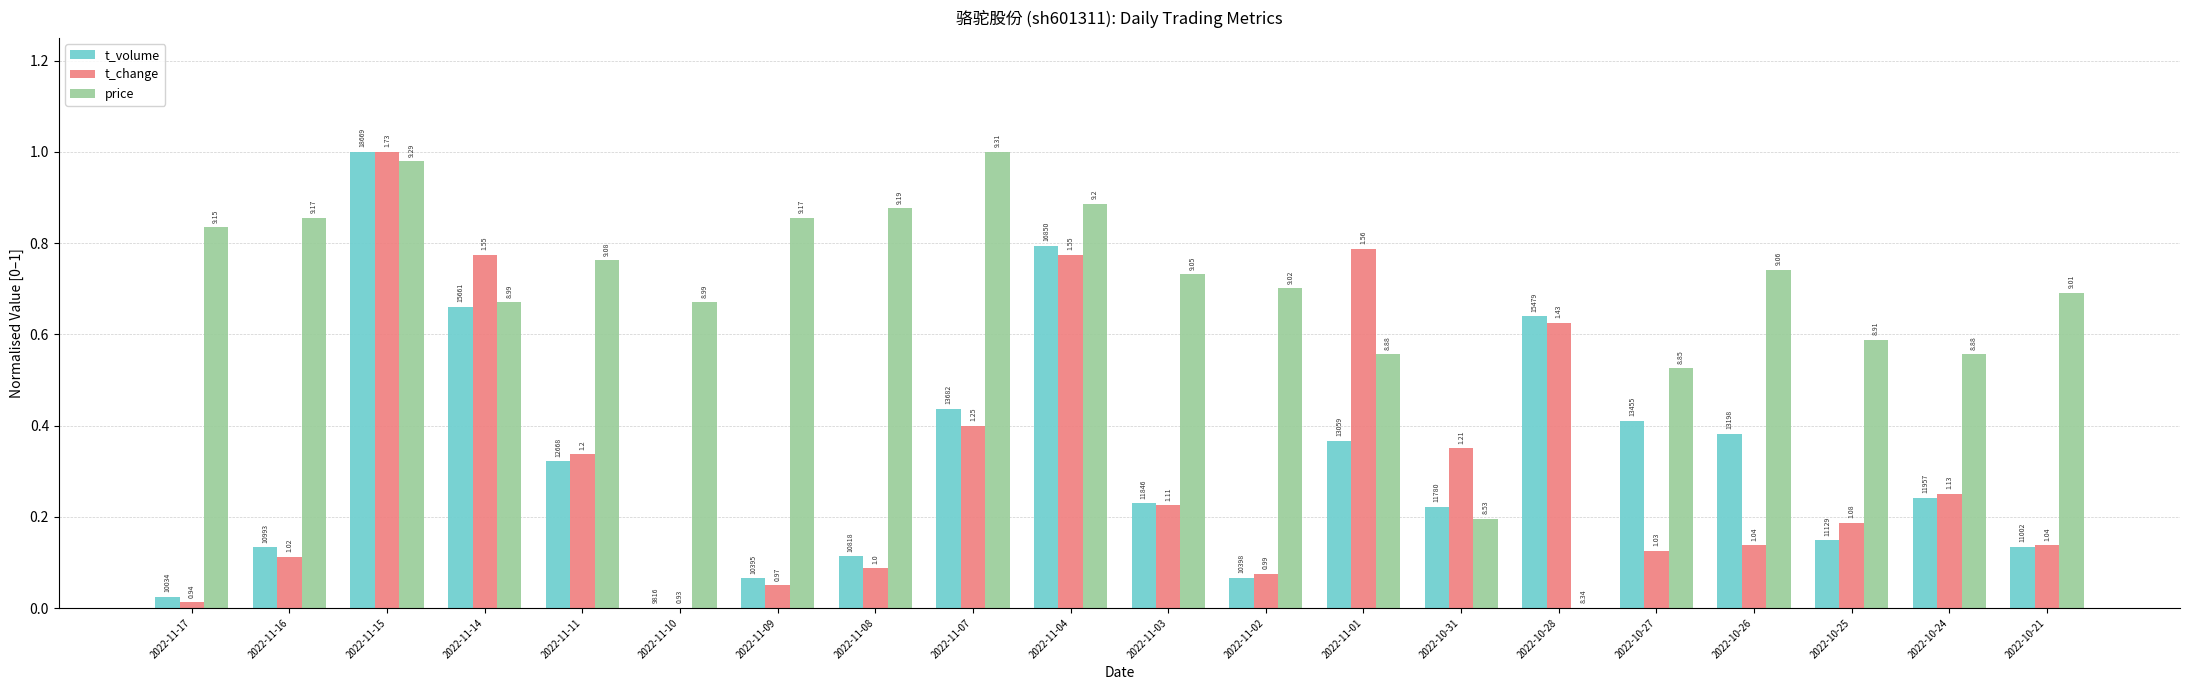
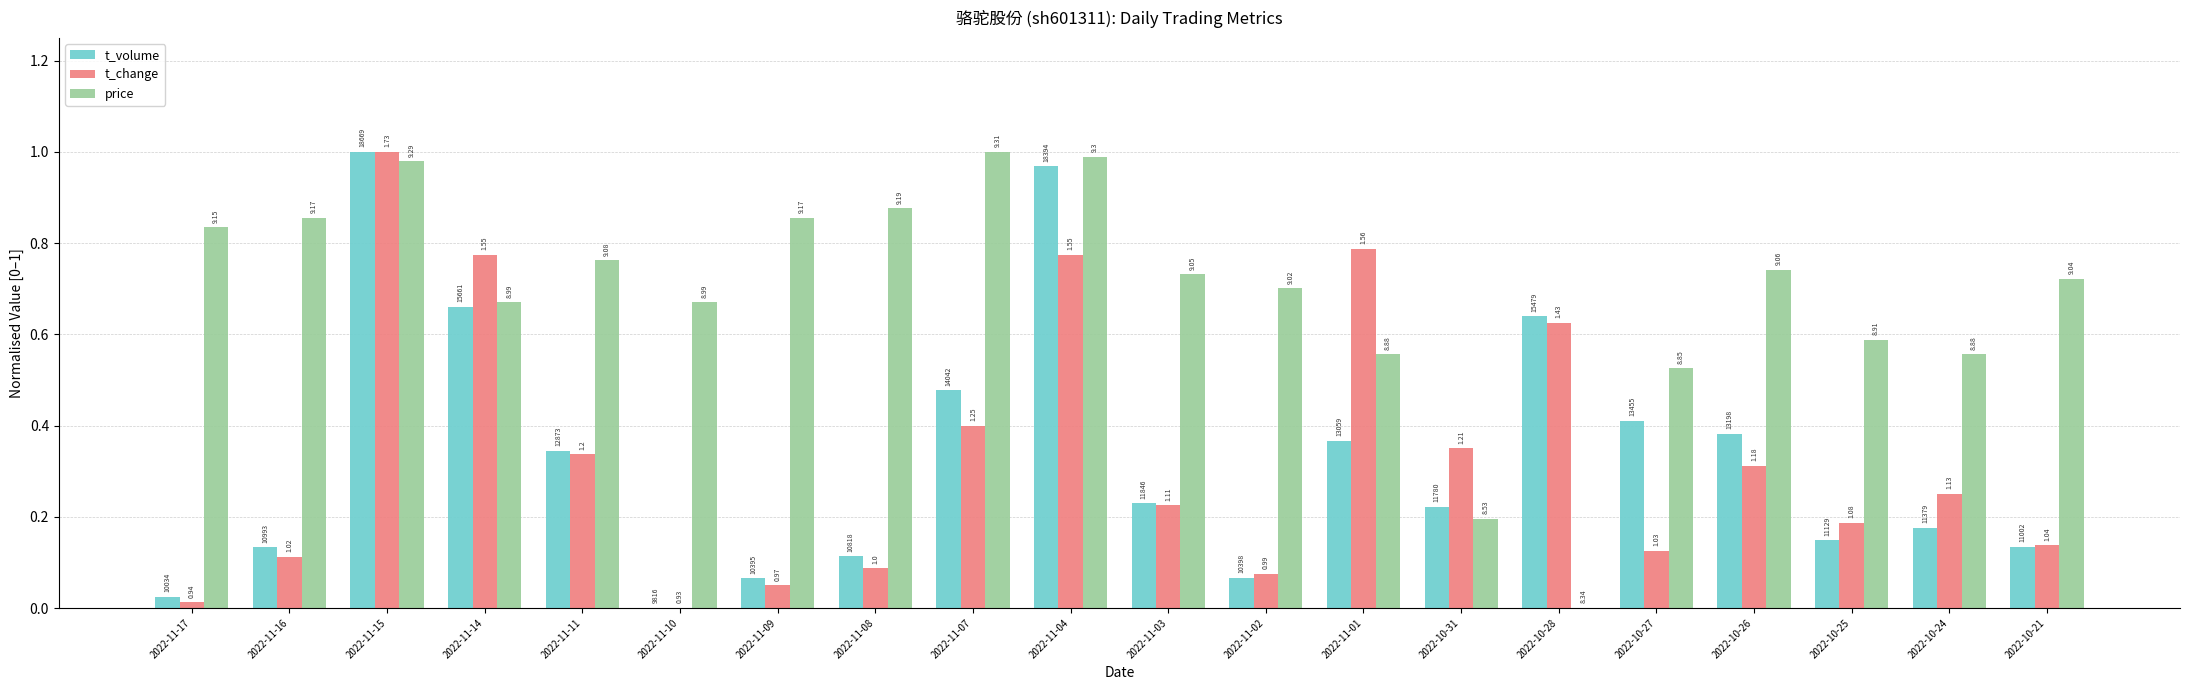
  {
    "t_volume": {
-     "2022-11-11": 12668,
-     "2022-11-07": 13682,
-     "2022-11-04": 16850,
-     "2022-10-24": 11957
+     "2022-11-11": 12873,
+     "2022-11-07": 14042,
+     "2022-11-04": 18394,
+     "2022-10-24": 11379
    },
    "t_change": {
-     "2022-10-26": 1.04
+     "2022-10-26": 1.18
    },
    "price": {
-     "2022-11-04": 9.2,
-     "2022-10-21": 9.01
+     "2022-11-04": 9.3,
+     "2022-10-21": 9.04
    }
  }
